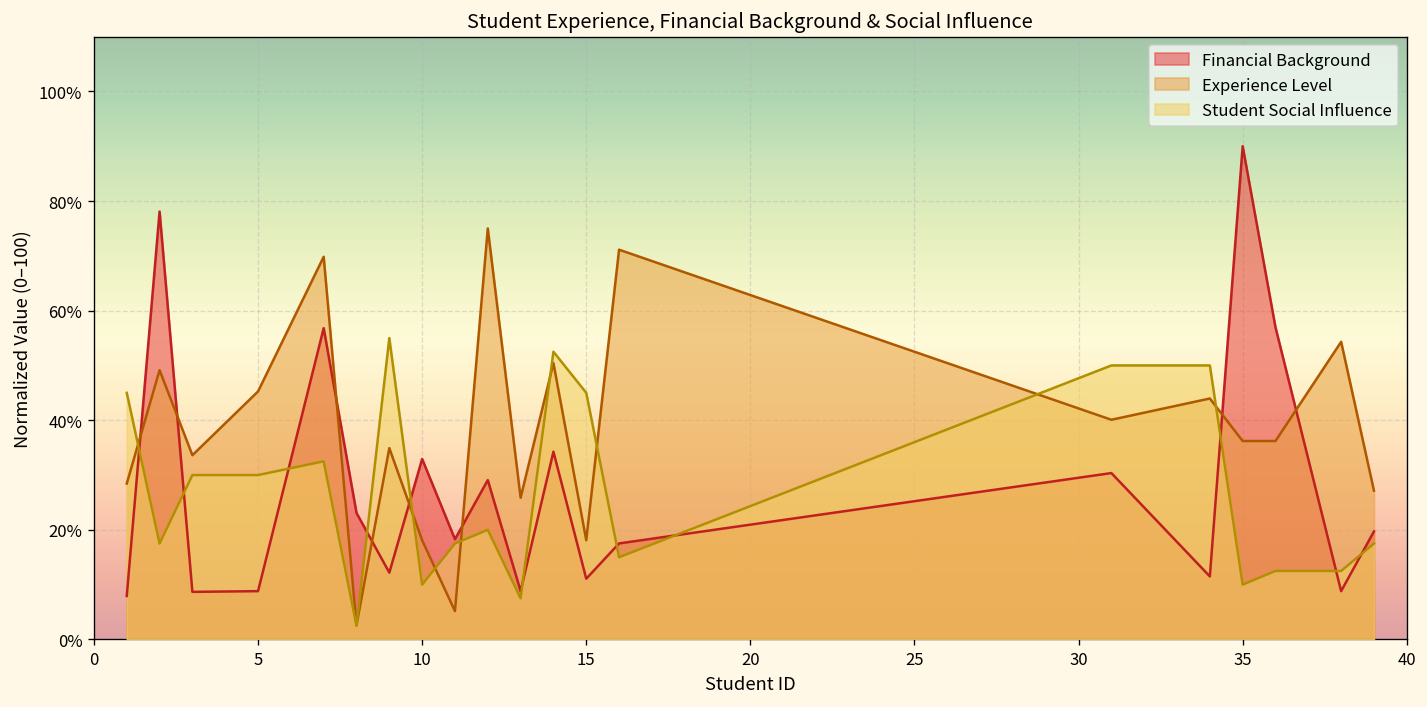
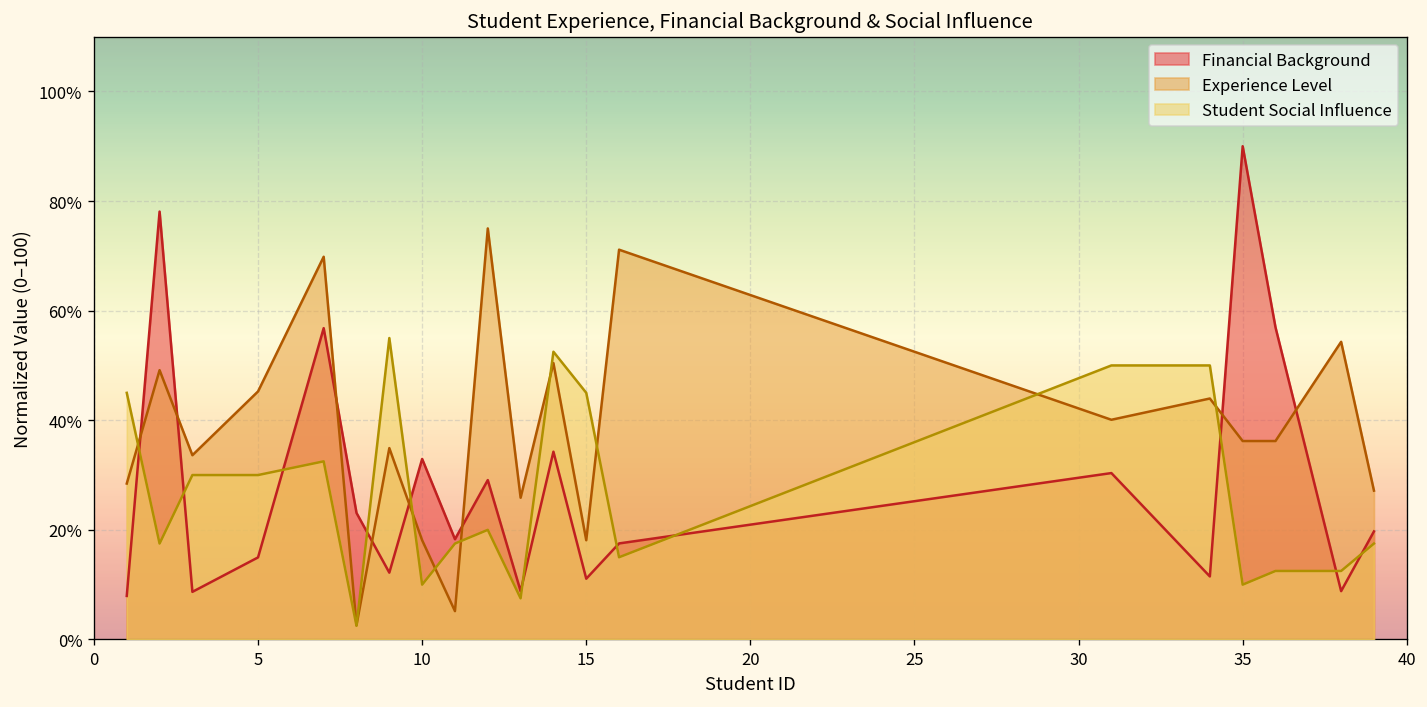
  {
    "Financial Background": {
-     "5": "9%",
+     "5": "15%",
      "10": "33%",
      "15": "11%",
      "35": "90%"
    }
  }
